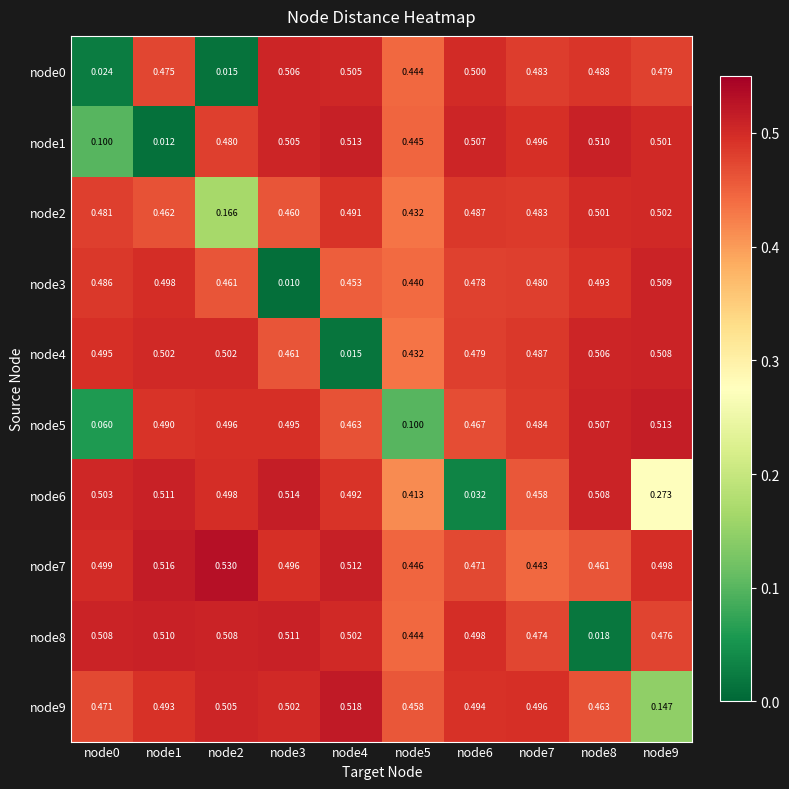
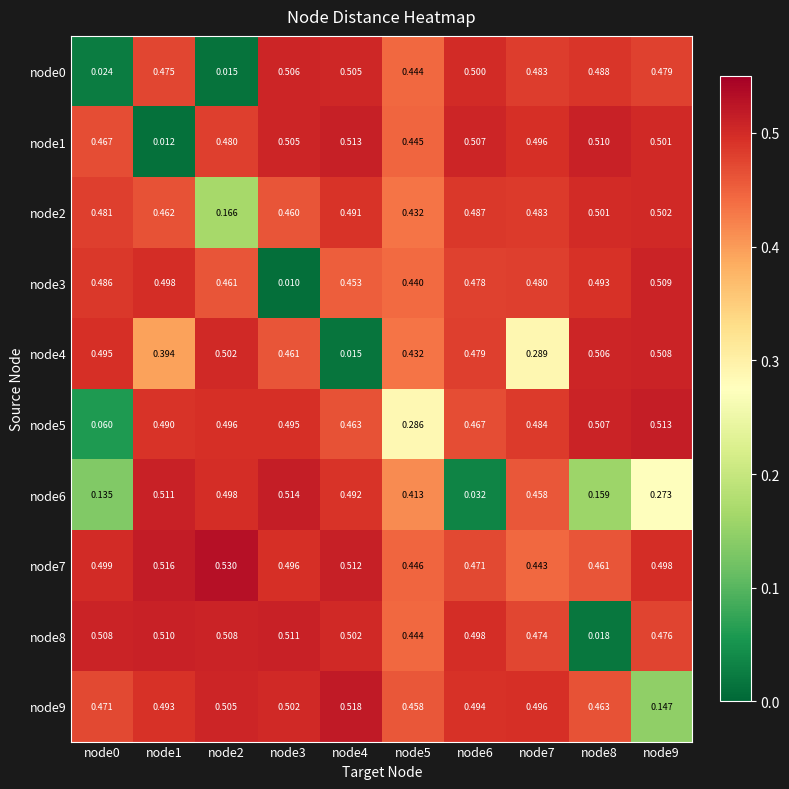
  {
    "node0": {
      "node0": 0.024,
      "node1": 0.475,
      "node2": 0.015,
      "node3": 0.506,
      "node4": 0.505,
      "node5": 0.444,
      "node6": 0.500,
      "node7": 0.483,
      "node8": 0.488,
      "node9": 0.479
    },
    "node1": {
-     "node0": 0.100,
+     "node0": 0.467,
      "node1": 0.012,
      "node2": 0.480,
      "node3": 0.505,
      "node4": 0.513,
      "node5": 0.445,
      "node6": 0.507,
      "node7": 0.496,
      "node8": 0.510,
      "node9": 0.501
    },
    "node2": {
      "node0": 0.481,
      "node1": 0.462,
      "node2": 0.166,
      "node3": 0.460,
      "node4": 0.491,
      "node5": 0.432,
      "node6": 0.487,
      "node7": 0.483,
      "node8": 0.501,
      "node9": 0.502
    },
    "node3": {
      "node0": 0.486,
      "node1": 0.498,
      "node2": 0.461,
      "node3": 0.010,
      "node4": 0.453,
      "node5": 0.440,
      "node6": 0.478,
      "node7": 0.480,
      "node8": 0.493,
      "node9": 0.509
    },
    "node4": {
      "node0": 0.495,
-     "node1": 0.502,
+     "node1": 0.394,
      "node2": 0.502,
      "node3": 0.461,
      "node4": 0.015,
      "node5": 0.432,
      "node6": 0.479,
-     "node7": 0.487,
+     "node7": 0.289,
      "node8": 0.506,
      "node9": 0.508
    },
    "node5": {
      "node0": 0.060,
      "node1": 0.490,
      "node2": 0.496,
      "node3": 0.495,
      "node4": 0.463,
-     "node5": 0.100,
+     "node5": 0.286,
      "node6": 0.467,
      "node7": 0.484,
      "node8": 0.507,
      "node9": 0.513
    },
    "node6": {
-     "node0": 0.503,
+     "node0": 0.135,
      "node1": 0.511,
      "node2": 0.498,
      "node3": 0.514,
      "node4": 0.492,
      "node5": 0.413,
      "node6": 0.032,
      "node7": 0.458,
-     "node8": 0.508,
+     "node8": 0.159,
      "node9": 0.273
    },
    "node7": {
      "node0": 0.499,
      "node1": 0.516,
      "node2": 0.530,
      "node3": 0.496,
      "node4": 0.512,
      "node5": 0.446,
      "node6": 0.471,
      "node7": 0.443,
      "node8": 0.461,
      "node9": 0.498
    },
    "node8": {
      "node0": 0.508,
      "node1": 0.510,
      "node2": 0.508,
      "node3": 0.511,
      "node4": 0.502,
      "node5": 0.444,
      "node6": 0.498,
      "node7": 0.474,
      "node8": 0.018,
      "node9": 0.476
    },
    "node9": {
      "node0": 0.471,
      "node1": 0.493,
      "node2": 0.505,
      "node3": 0.502,
      "node4": 0.518,
      "node5": 0.458,
      "node6": 0.494,
      "node7": 0.496,
      "node8": 0.463,
      "node9": 0.147
    }
  }
